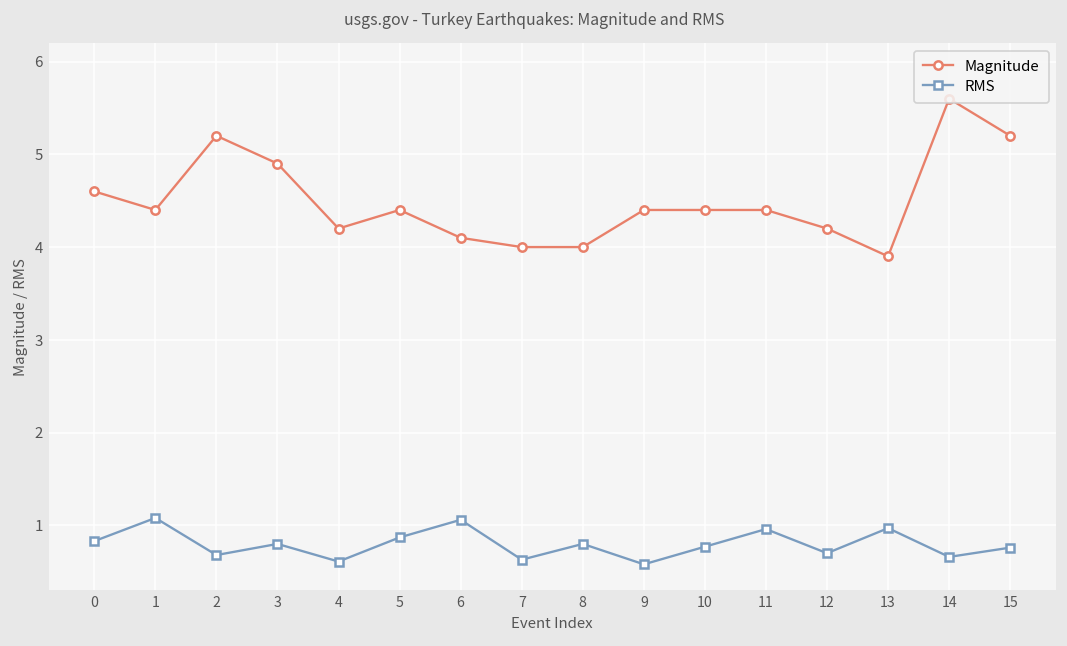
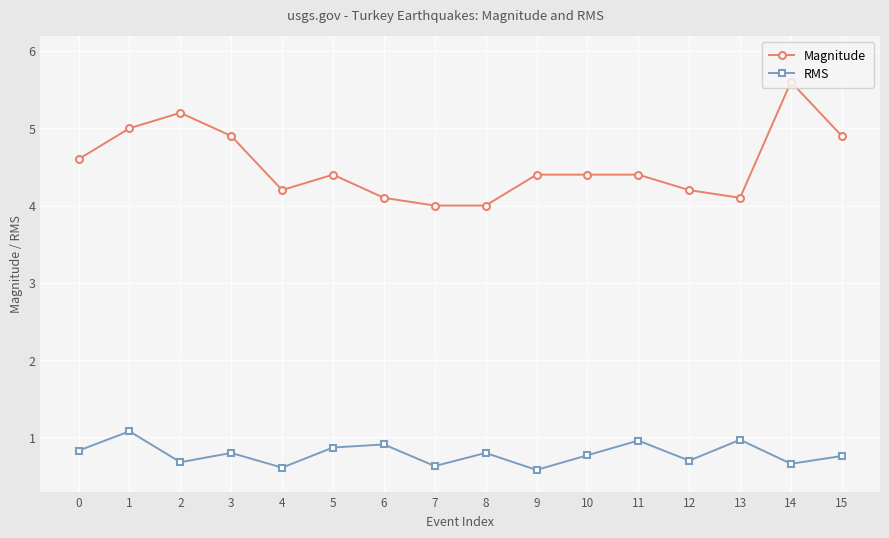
  {
    "Magnitude": {
      "0": 4.6,
-     "1": 4.4,
+     "1": 5.0,
      "2": 5.2,
      "3": 4.9,
      "4": 4.2,
      "5": 4.4,
      "6": 4.1,
      "7": 4.0,
      "8": 4.0,
      "9": 4.4,
      "10": 4.4,
      "11": 4.4,
      "12": 4.2,
-     "13": 3.9,
-     "15": 5.2
+     "13": 4.1,
+     "15": 4.9
    },
    "RMS": {
      "0": 0.8,
      "1": 1.1,
      "2": 0.7,
      "3": 0.8,
      "4": 0.6,
      "5": 0.9,
-     "6": 1.1,
+     "6": 0.9,
      "7": 0.6,
      "8": 0.8,
      "9": 0.6,
      "10": 0.8,
      "11": 1.0,
      "12": 0.7,
      "13": 1.0,
      "14": 0.7,
      "15": 0.8
    }
  }
